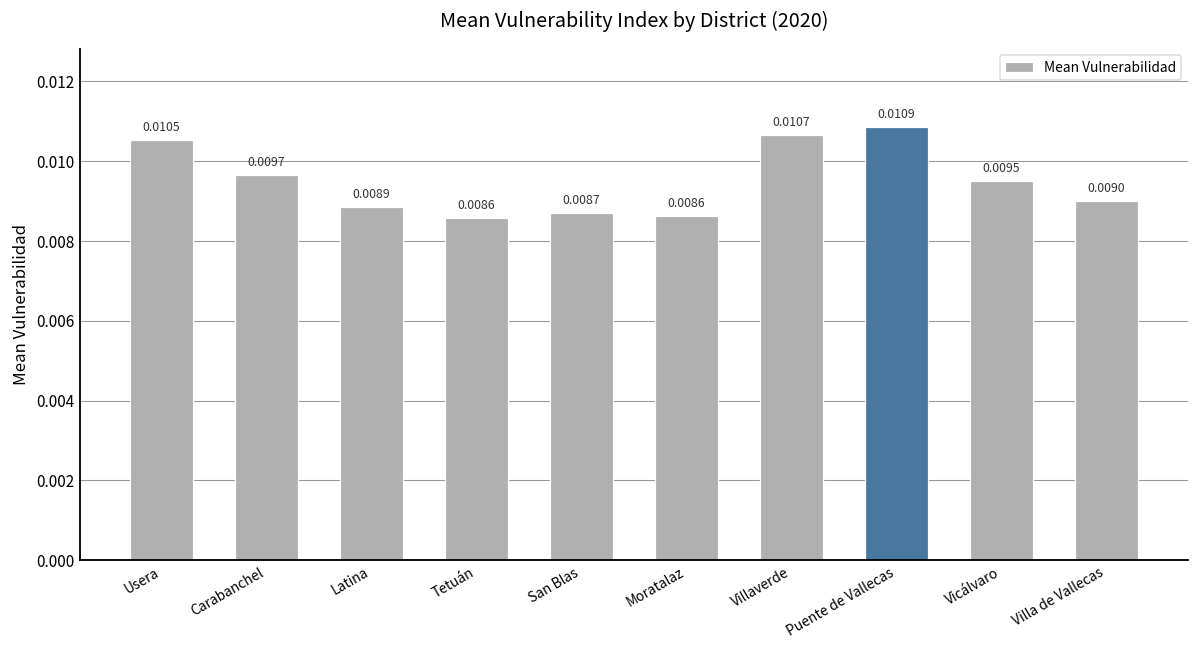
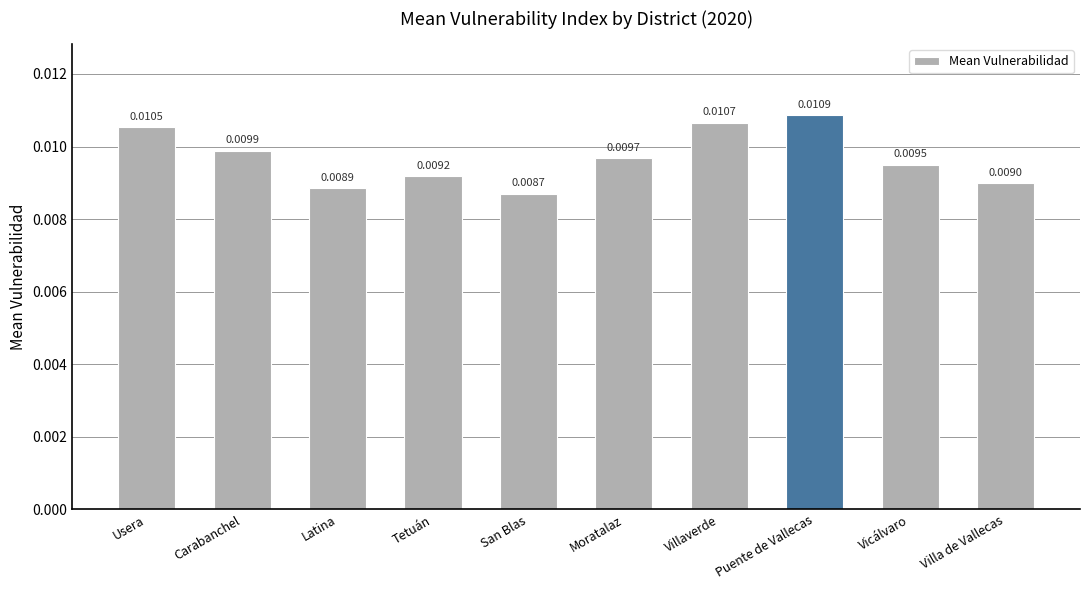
  {
    "Usera": 0.0105,
-   "Carabanchel": 0.0097,
+   "Carabanchel": 0.0099,
    "Latina": 0.0089,
-   "Tetuán": 0.0086,
+   "Tetuán": 0.0092,
    "San Blas": 0.0087,
-   "Moratalaz": 0.0086,
+   "Moratalaz": 0.0097,
    "Villaverde": 0.0107,
    "Puente de Vallecas": 0.0109,
    "Vicálvaro": 0.0095,
    "Villa de Vallecas": 0.0090
  }
